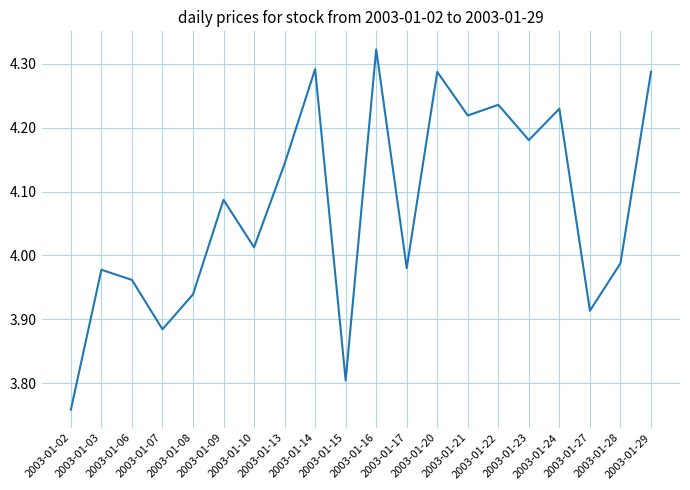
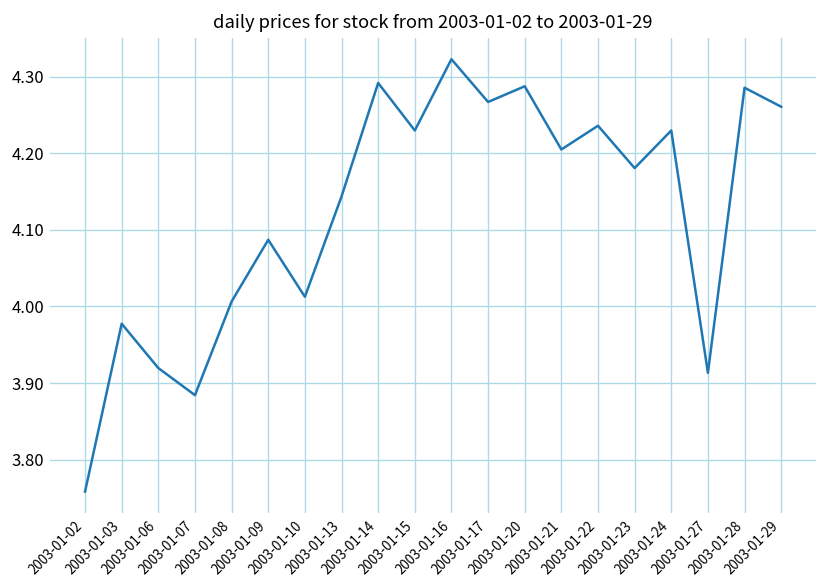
  {
    "2003-01-02": 3.76,
    "2003-01-03": 3.98,
-   "2003-01-06": 3.96,
+   "2003-01-06": 3.92,
    "2003-01-07": 3.88,
-   "2003-01-08": 3.94,
+   "2003-01-08": 4.01,
    "2003-01-09": 4.09,
    "2003-01-10": 4.01,
    "2003-01-13": 4.14,
    "2003-01-14": 4.29,
-   "2003-01-15": 3.80,
+   "2003-01-15": 4.23,
    "2003-01-16": 4.32,
-   "2003-01-17": 3.98,
+   "2003-01-17": 4.27,
    "2003-01-20": 4.29,
-   "2003-01-21": 4.22,
+   "2003-01-21": 4.20,
    "2003-01-22": 4.24,
    "2003-01-23": 4.18,
    "2003-01-24": 4.23,
    "2003-01-27": 3.91,
-   "2003-01-28": 3.99,
-   "2003-01-29": 4.29
+   "2003-01-28": 4.29,
+   "2003-01-29": 4.26
  }
